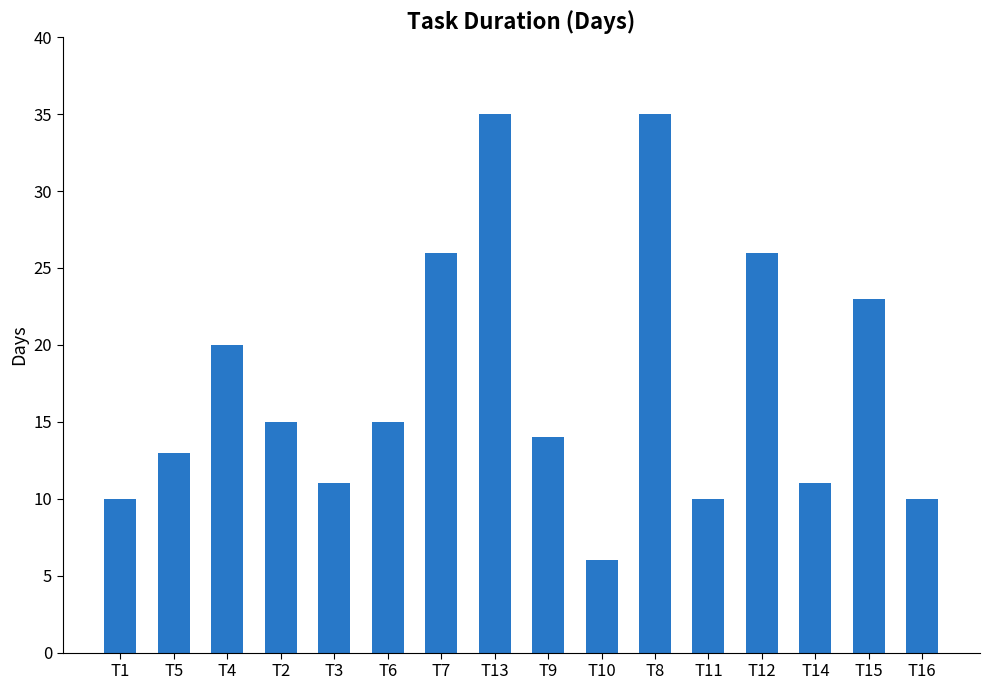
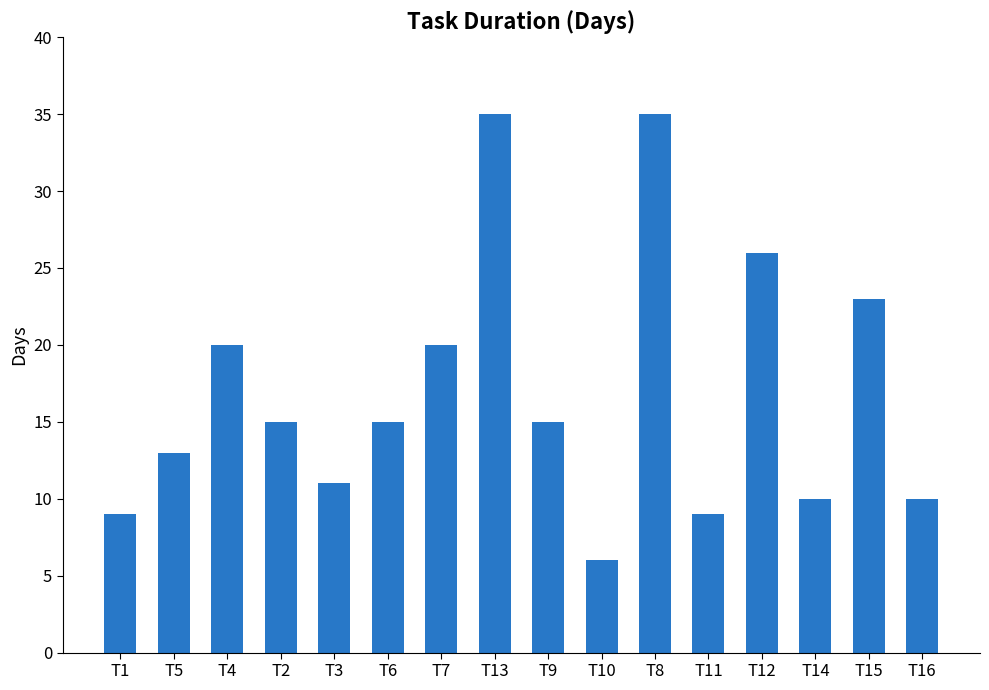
  {
-   "T1": 10,
+   "T1": 9,
    "T5": 13,
    "T4": 20,
    "T2": 15,
    "T3": 11,
    "T6": 15,
-   "T7": 26,
+   "T7": 20,
    "T13": 35,
-   "T9": 14,
+   "T9": 15,
    "T10": 6,
    "T8": 35,
-   "T11": 10,
+   "T11": 9,
    "T12": 26,
-   "T14": 11,
+   "T14": 10,
    "T15": 23,
    "T16": 10
  }
